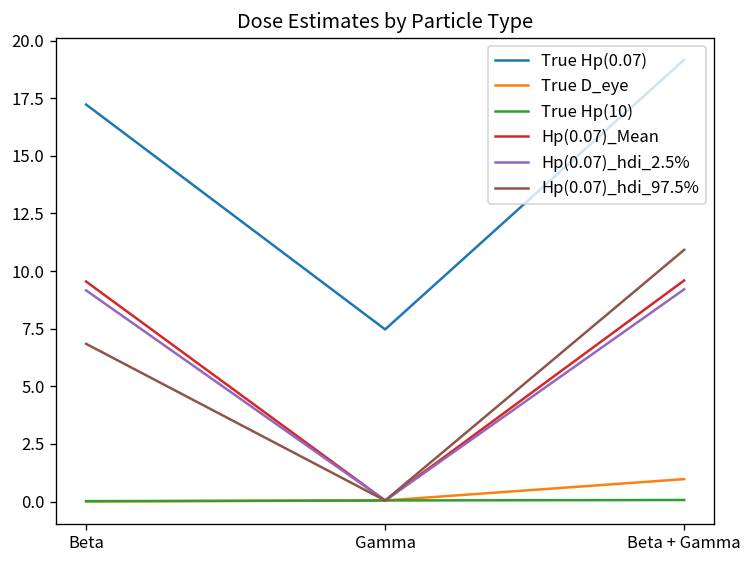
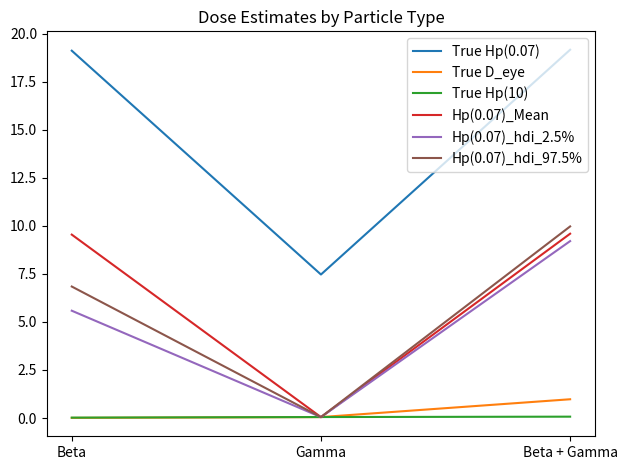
  {
    "True Hp(0.07)": {
-     "Beta": 17.2,
+     "Beta": 19.1,
      "Gamma": 7.5
    },
    "True D_eye": {
      "Beta + Gamma": 1.0
    },
    "True Hp(10)": {
      "Beta + Gamma": 0.1
    },
    "Hp(0.07)_Mean": {
      "Beta": 9.5,
      "Beta + Gamma": 9.6
    },
    "Hp(0.07)_hdi_2.5%": {
-     "Beta": 9.2,
+     "Beta": 5.6,
      "Beta + Gamma": 9.2
    },
    "Hp(0.07)_hdi_97.5%": {
      "Beta": 6.8,
-     "Beta + Gamma": 10.9
+     "Beta + Gamma": 10.0
    }
  }
